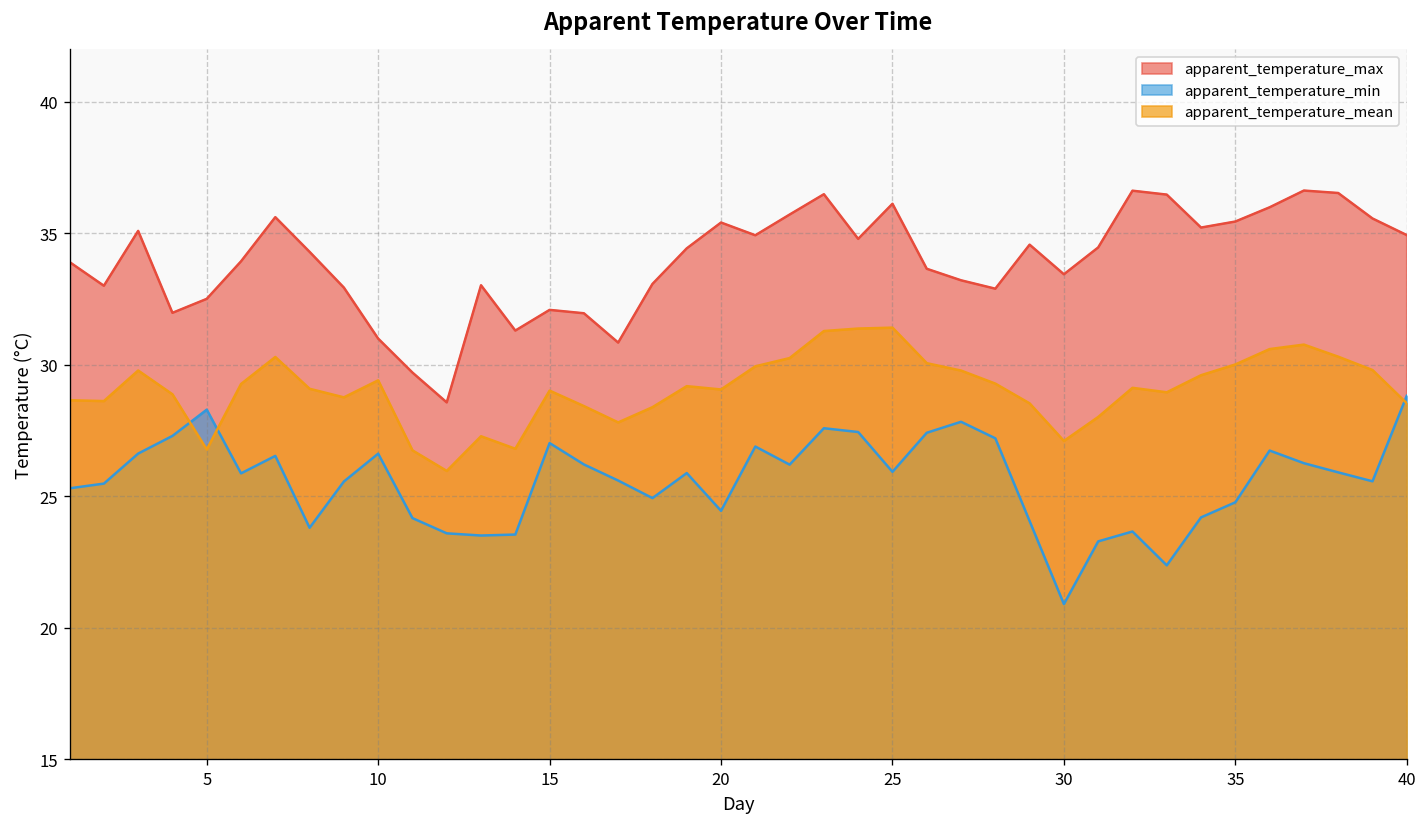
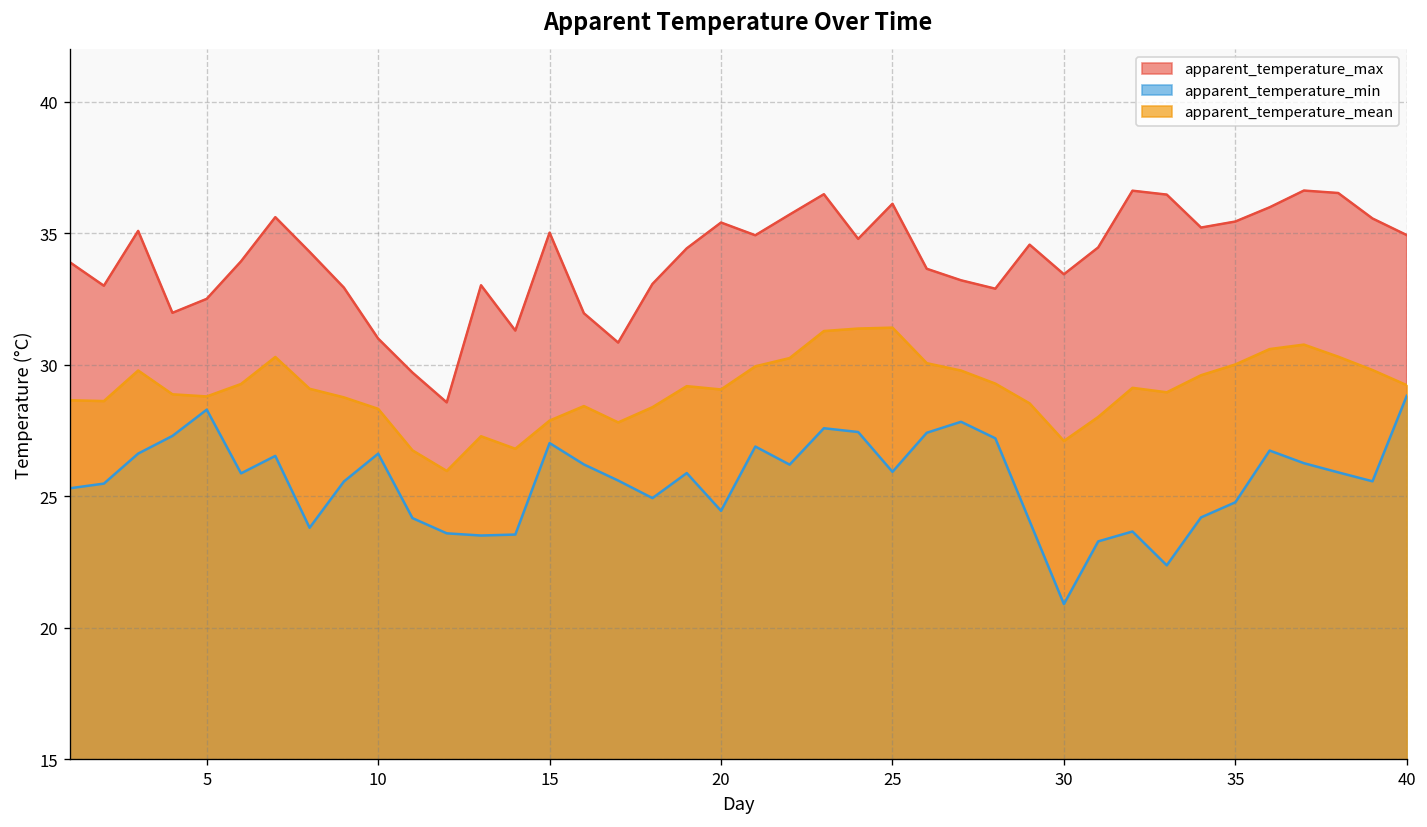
  {
    "apparent_temperature_max": {
      "5": 32.5,
      "10": 31.0,
-     "15": 32.1,
+     "15": 35.0,
      "20": 35.4,
      "25": 36.1,
      "30": 33.4,
      "35": 35.4,
      "40": 34.9
    },
    "apparent_temperature_min": {
      "5": 28.3,
      "10": 26.6,
      "15": 27.0,
      "20": 24.4,
      "25": 25.9,
      "30": 20.9,
      "35": 24.8,
      "40": 28.8
    },
    "apparent_temperature_mean": {
-     "5": 26.8,
-     "10": 29.4,
-     "15": 29.0,
+     "5": 28.8,
+     "10": 28.3,
+     "15": 27.9,
      "20": 29.1,
      "25": 31.4,
      "30": 27.1,
      "35": 30.0,
-     "40": 28.5
+     "40": 29.2
    }
  }
